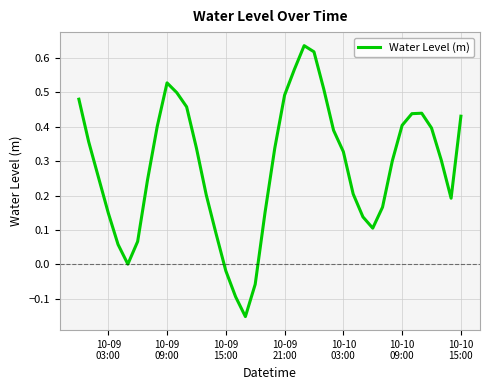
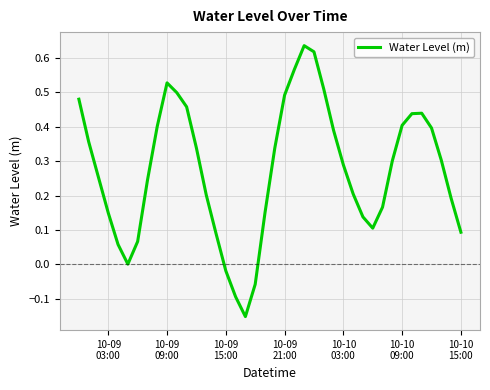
  {
    "10-09 03:00": 0.15,
    "10-09 09:00": 0.53,
    "10-09 15:00": -0.02,
    "10-09 21:00": 0.49,
-   "10-10 03:00": 0.33,
+   "10-10 03:00": 0.29,
    "10-10 09:00": 0.40,
-   "10-10 15:00": 0.43
+   "10-10 15:00": 0.09
  }
